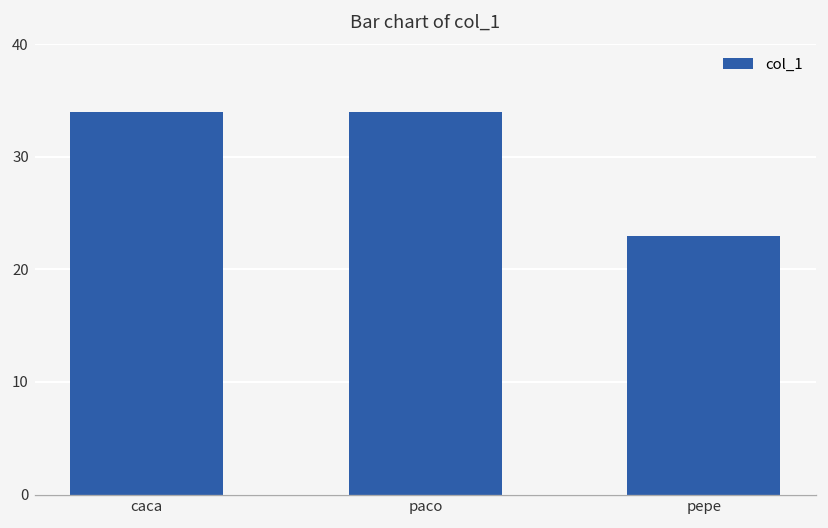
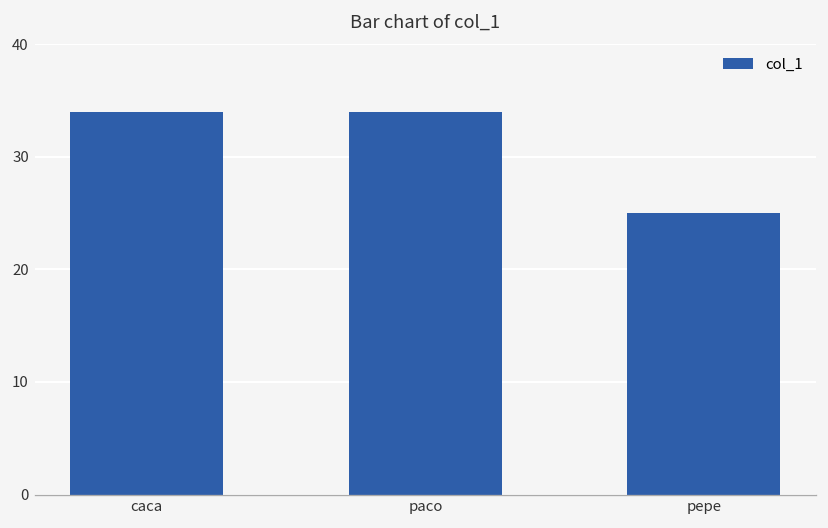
  {
    "caca": 34,
    "paco": 34,
-   "pepe": 23
+   "pepe": 25
  }
